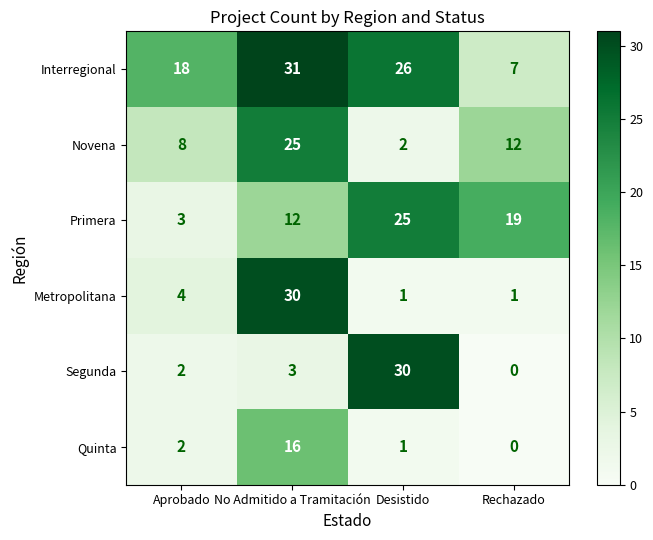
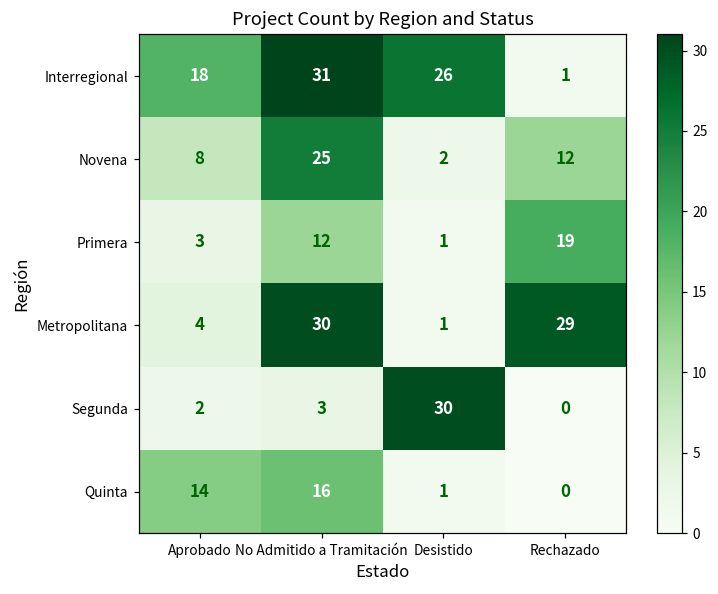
  {
    "Interregional": {
      "Aprobado": 18,
      "No Admitido a Tramitación": 31,
      "Desistido": 26,
-     "Rechazado": 7
+     "Rechazado": 1
    },
    "Novena": {
      "Aprobado": 8,
      "No Admitido a Tramitación": 25,
      "Desistido": 2,
      "Rechazado": 12
    },
    "Primera": {
      "Aprobado": 3,
      "No Admitido a Tramitación": 12,
-     "Desistido": 25,
+     "Desistido": 1,
      "Rechazado": 19
    },
    "Metropolitana": {
      "Aprobado": 4,
      "No Admitido a Tramitación": 30,
      "Desistido": 1,
-     "Rechazado": 1
+     "Rechazado": 29
    },
    "Segunda": {
      "Aprobado": 2,
      "No Admitido a Tramitación": 3,
      "Desistido": 30,
      "Rechazado": 0
    },
    "Quinta": {
-     "Aprobado": 2,
+     "Aprobado": 14,
      "No Admitido a Tramitación": 16,
      "Desistido": 1,
      "Rechazado": 0
    }
  }
